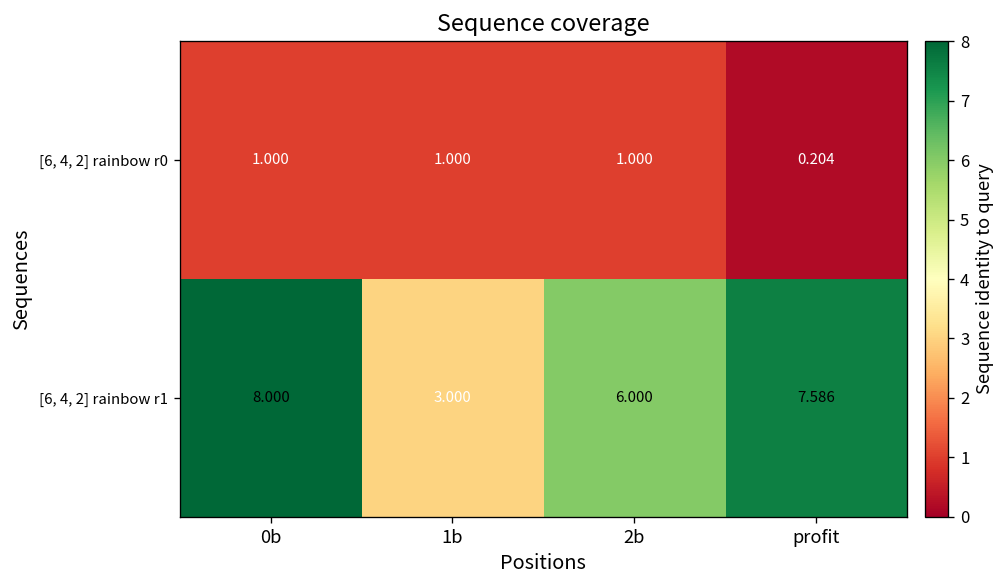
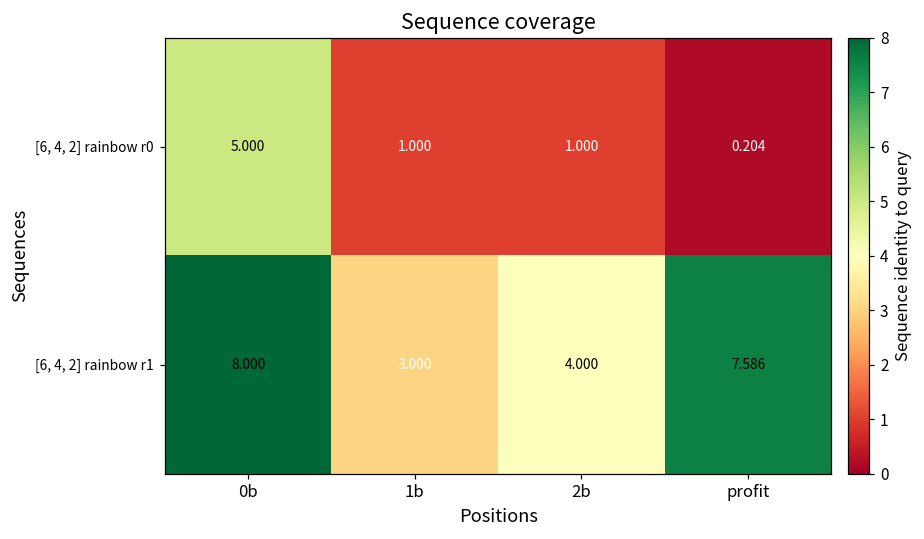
  {
    "[6, 4, 2] rainbow r0": {
-     "0b": 1.000,
+     "0b": 5.000,
      "1b": 1.000,
      "2b": 1.000,
      "profit": 0.204
    },
    "[6, 4, 2] rainbow r1": {
      "0b": 8.000,
      "1b": 3.000,
-     "2b": 6.000,
+     "2b": 4.000,
      "profit": 7.586
    }
  }
